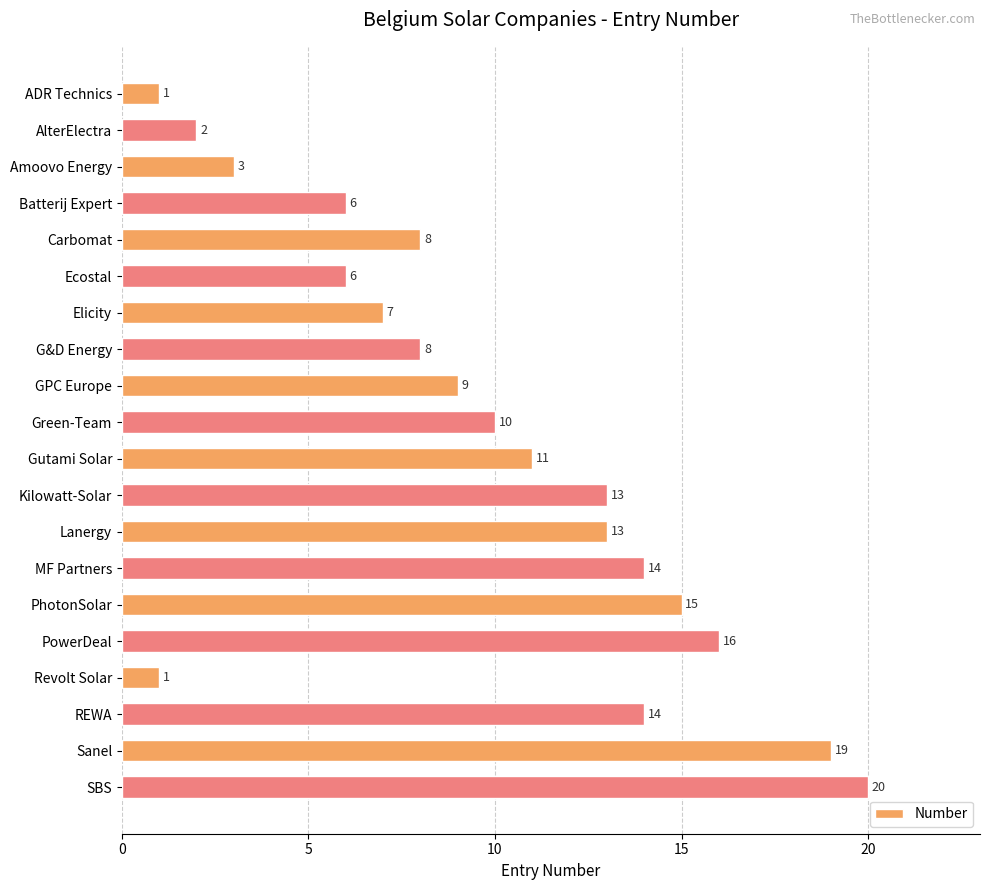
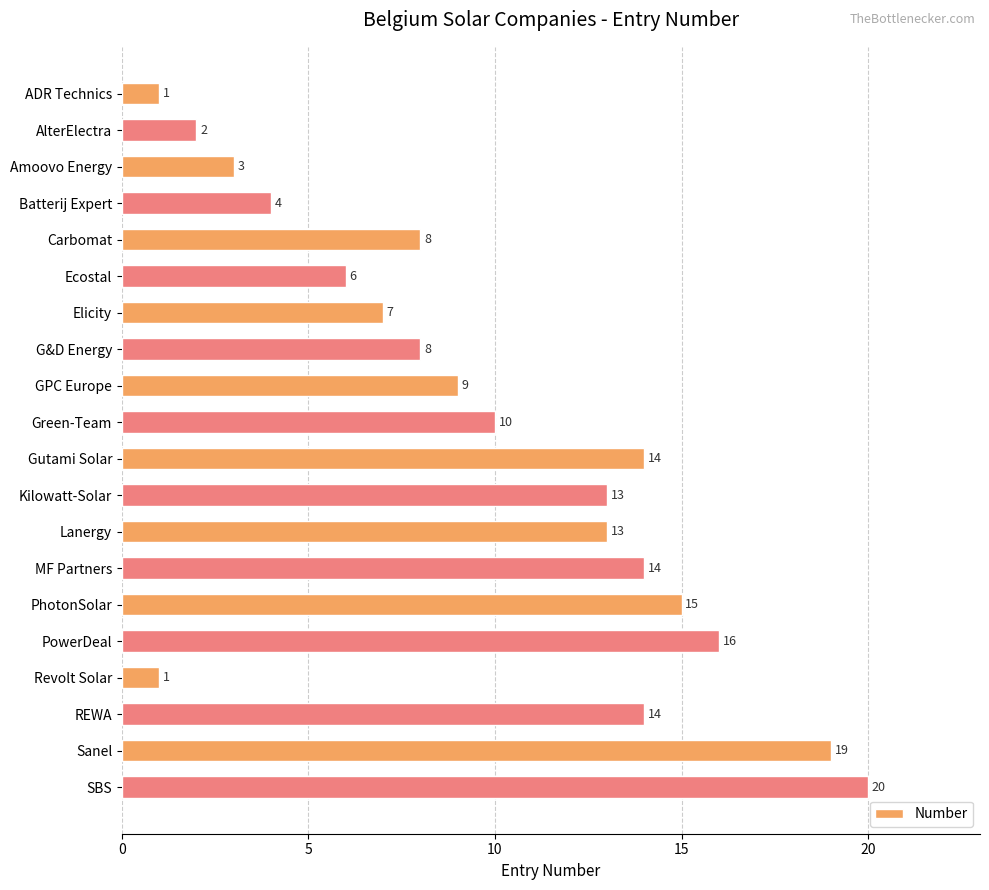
  {
    "ADR Technics": 1,
    "AlterElectra": 2,
    "Amoovo Energy": 3,
-   "Batterij Expert": 6,
+   "Batterij Expert": 4,
    "Carbomat": 8,
    "Ecostal": 6,
    "Elicity": 7,
    "G&D Energy": 8,
    "GPC Europe": 9,
    "Green-Team": 10,
-   "Gutami Solar": 11,
+   "Gutami Solar": 14,
    "Kilowatt-Solar": 13,
    "Lanergy": 13,
    "MF Partners": 14,
    "PhotonSolar": 15,
    "PowerDeal": 16,
    "Revolt Solar": 1,
    "REWA": 14,
    "Sanel": 19,
    "SBS": 20
  }
